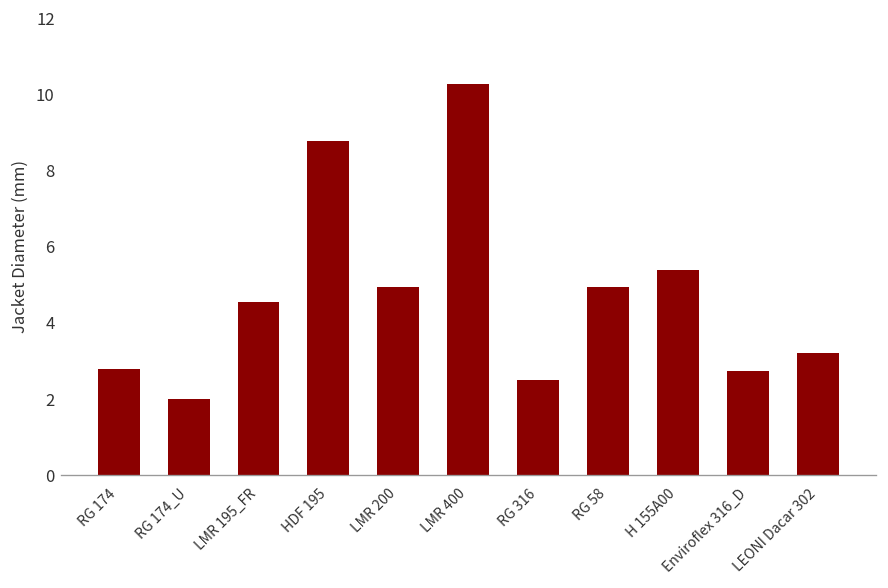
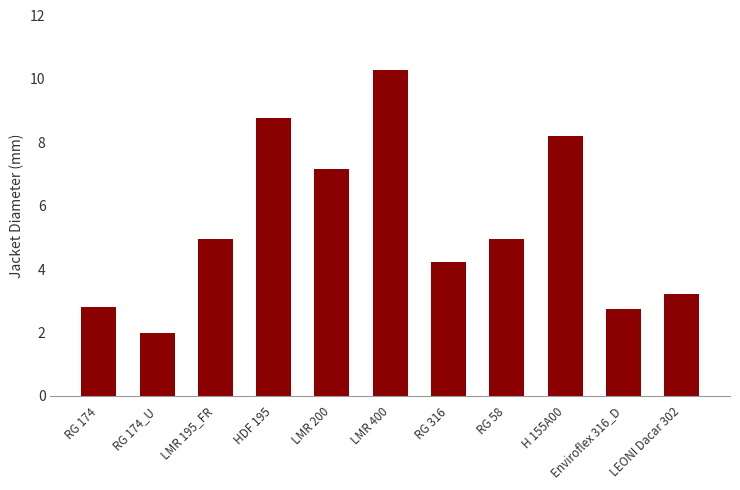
  {
    "RG 174": 2.8,
    "RG 174_U": 2.0,
-   "LMR 195_FR": 4.6,
+   "LMR 195_FR": 5.0,
    "HDF 195": 8.8,
-   "LMR 200": 5.0,
+   "LMR 200": 7.2,
    "LMR 400": 10.3,
-   "RG 316": 2.5,
+   "RG 316": 4.2,
    "RG 58": 5.0,
-   "H 155A00": 5.4,
+   "H 155A00": 8.2,
    "Enviroflex 316_D": 2.8,
    "LEONI Dacar 302": 3.2
  }
